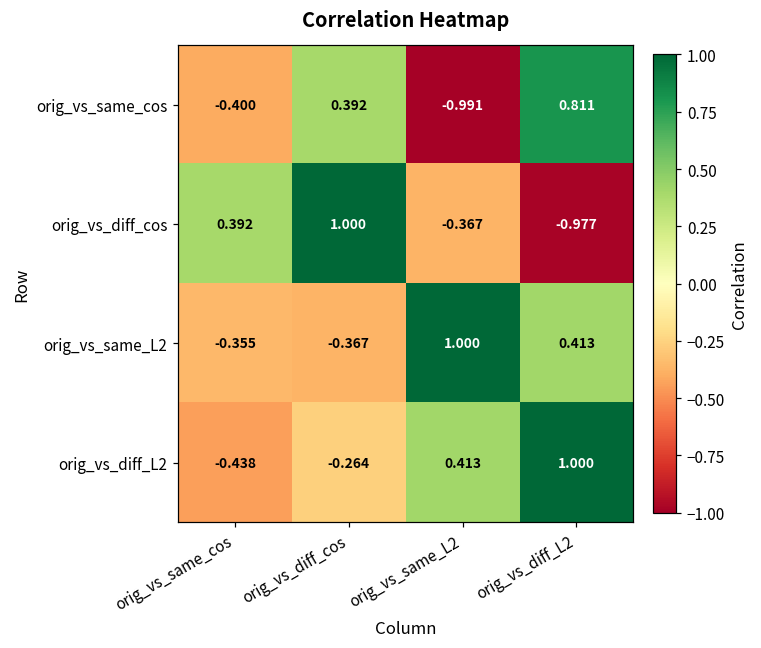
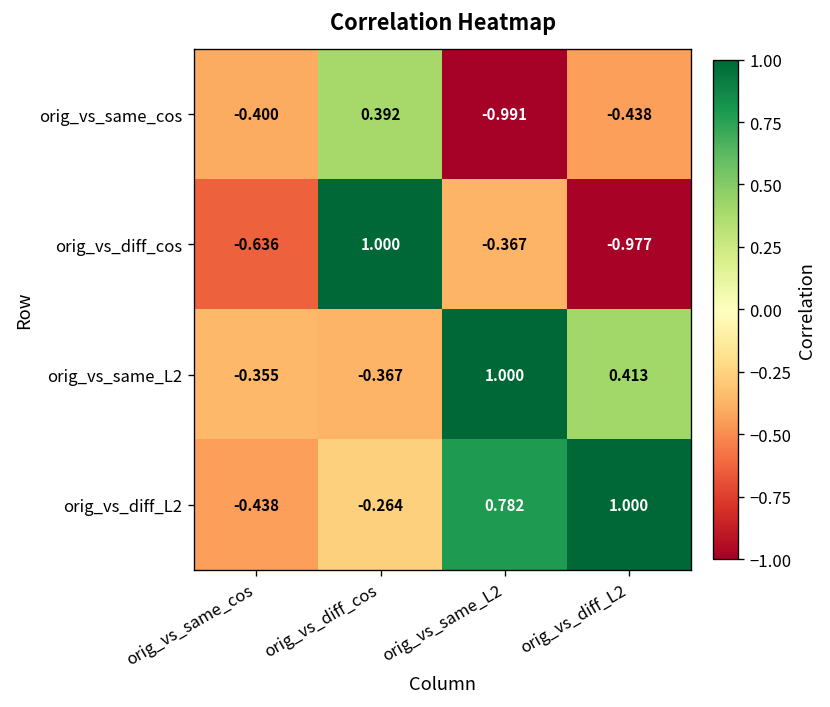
  {
    "orig_vs_same_cos": {
      "orig_vs_same_cos": -0.400,
      "orig_vs_diff_cos": 0.392,
      "orig_vs_same_L2": -0.991,
-     "orig_vs_diff_L2": 0.811
+     "orig_vs_diff_L2": -0.438
    },
    "orig_vs_diff_cos": {
-     "orig_vs_same_cos": 0.392,
+     "orig_vs_same_cos": -0.636,
      "orig_vs_diff_cos": 1.000,
      "orig_vs_same_L2": -0.367,
      "orig_vs_diff_L2": -0.977
    },
    "orig_vs_same_L2": {
      "orig_vs_same_cos": -0.355,
      "orig_vs_diff_cos": -0.367,
      "orig_vs_same_L2": 1.000,
      "orig_vs_diff_L2": 0.413
    },
    "orig_vs_diff_L2": {
      "orig_vs_same_cos": -0.438,
      "orig_vs_diff_cos": -0.264,
-     "orig_vs_same_L2": 0.413,
+     "orig_vs_same_L2": 0.782,
      "orig_vs_diff_L2": 1.000
    }
  }
